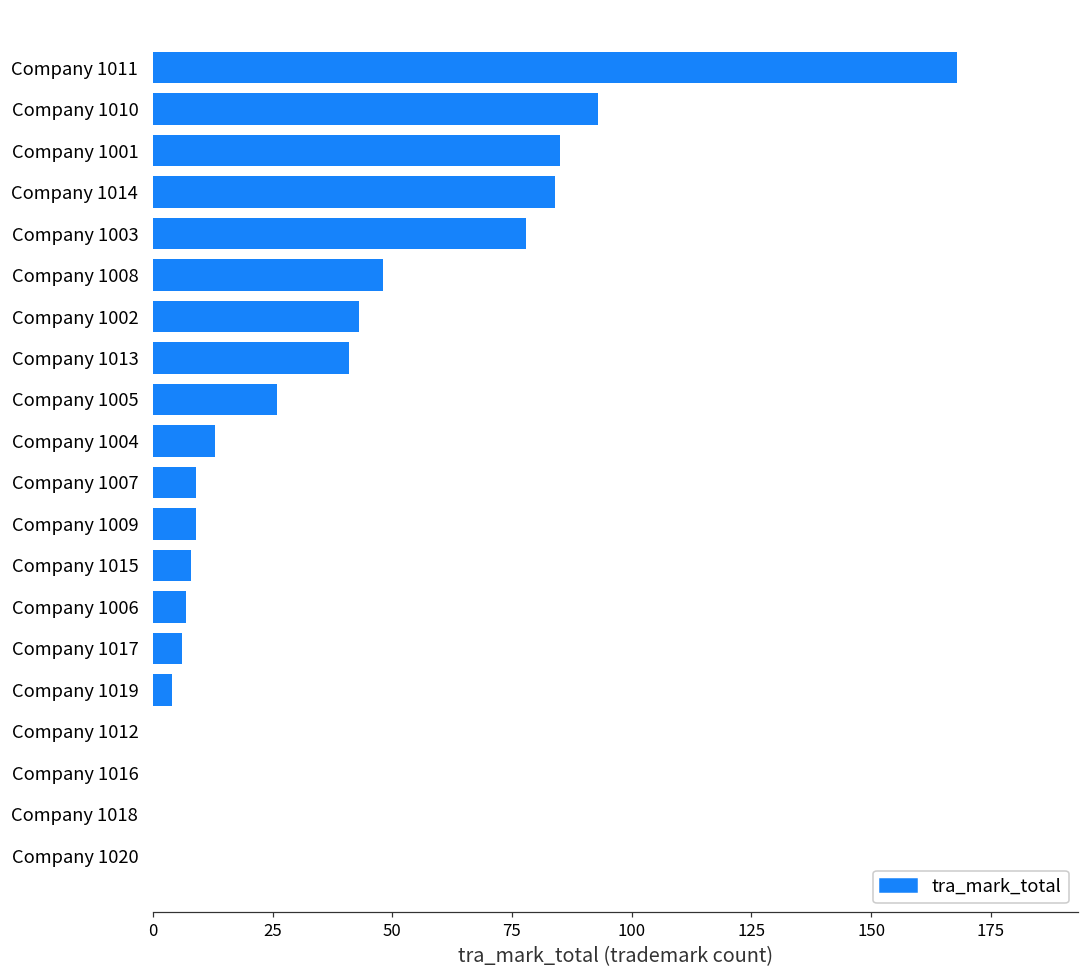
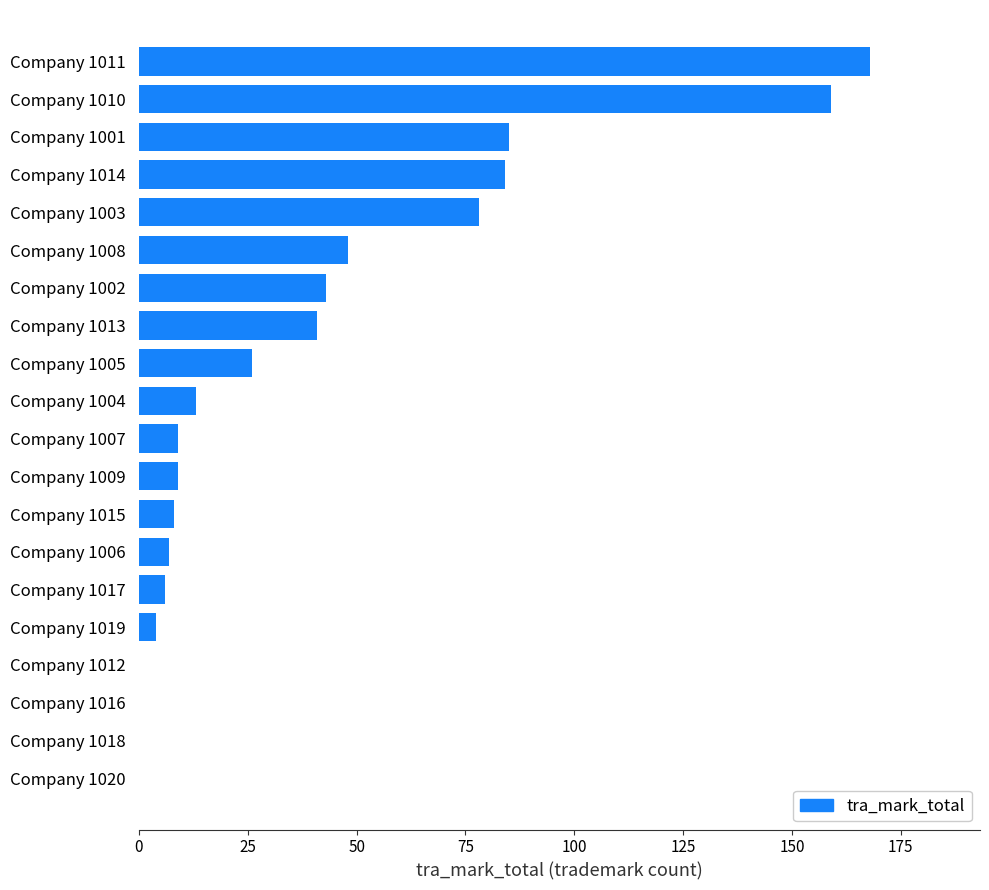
  {
    "Company 1011": 168,
-   "Company 1010": 93,
+   "Company 1010": 159,
    "Company 1001": 85,
    "Company 1014": 84,
    "Company 1003": 78,
    "Company 1008": 48,
    "Company 1002": 43,
    "Company 1013": 41,
    "Company 1005": 26,
    "Company 1004": 13,
    "Company 1007": 9,
    "Company 1009": 9,
    "Company 1015": 8,
    "Company 1006": 7,
    "Company 1017": 6,
    "Company 1019": 4,
    "Company 1012": 0,
    "Company 1016": 0,
    "Company 1018": 0,
    "Company 1020": 0
  }
